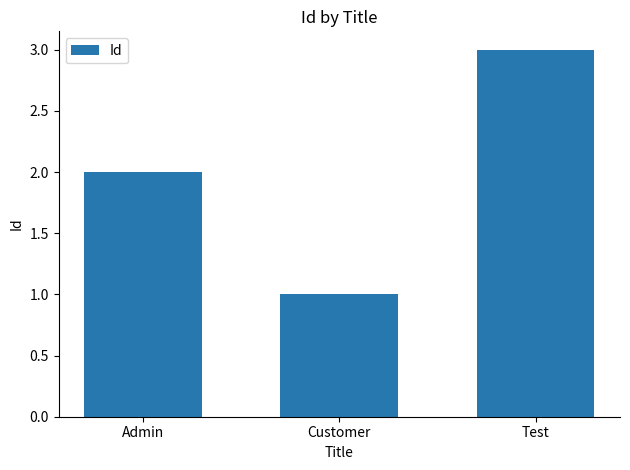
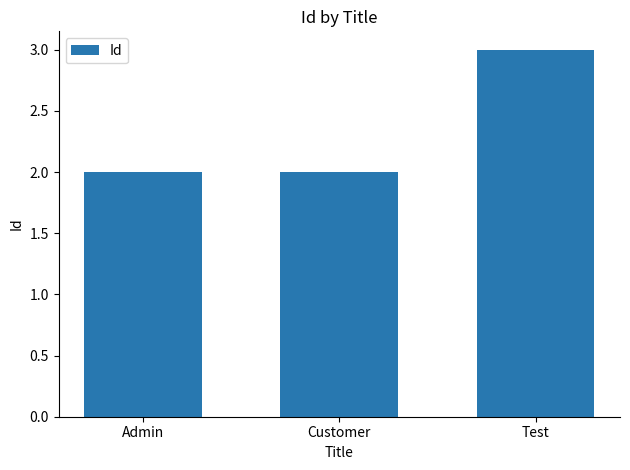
  {
    "Admin": 2,
-   "Customer": 1,
+   "Customer": 2,
    "Test": 3
  }
